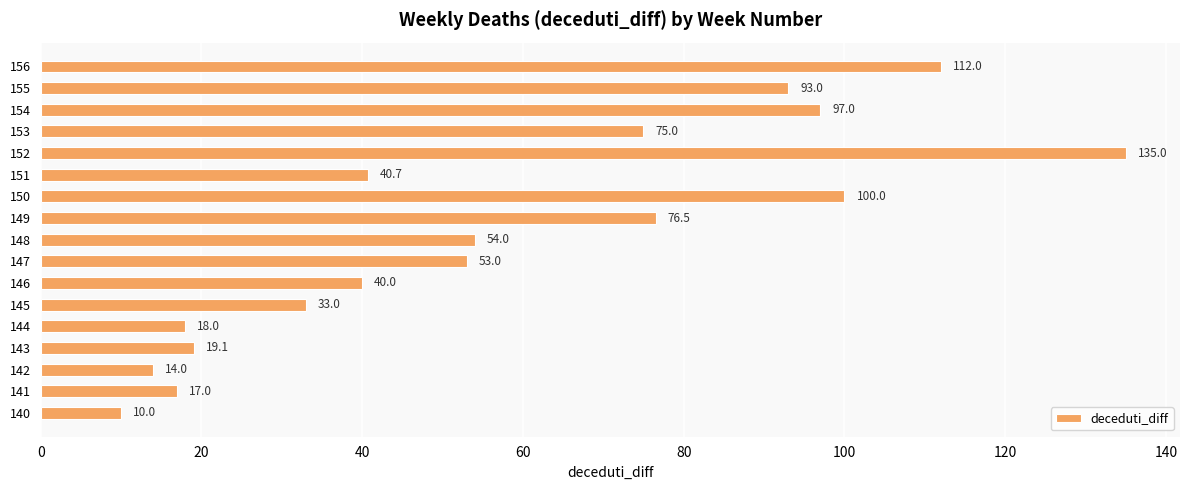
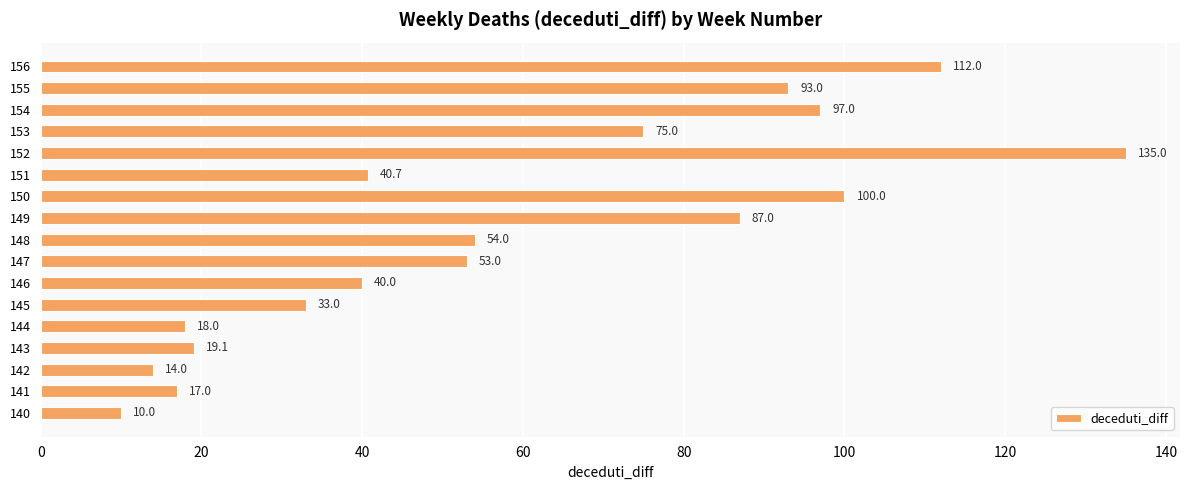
  {
    "156": 112.0,
    "155": 93.0,
    "154": 97.0,
    "153": 75.0,
    "152": 135.0,
    "151": 40.7,
    "150": 100.0,
-   "149": 76.5,
+   "149": 87.0,
    "148": 54.0,
    "147": 53.0,
    "146": 40.0,
    "145": 33.0,
    "144": 18.0,
    "143": 19.1,
    "142": 14.0,
    "141": 17.0,
    "140": 10.0
  }
